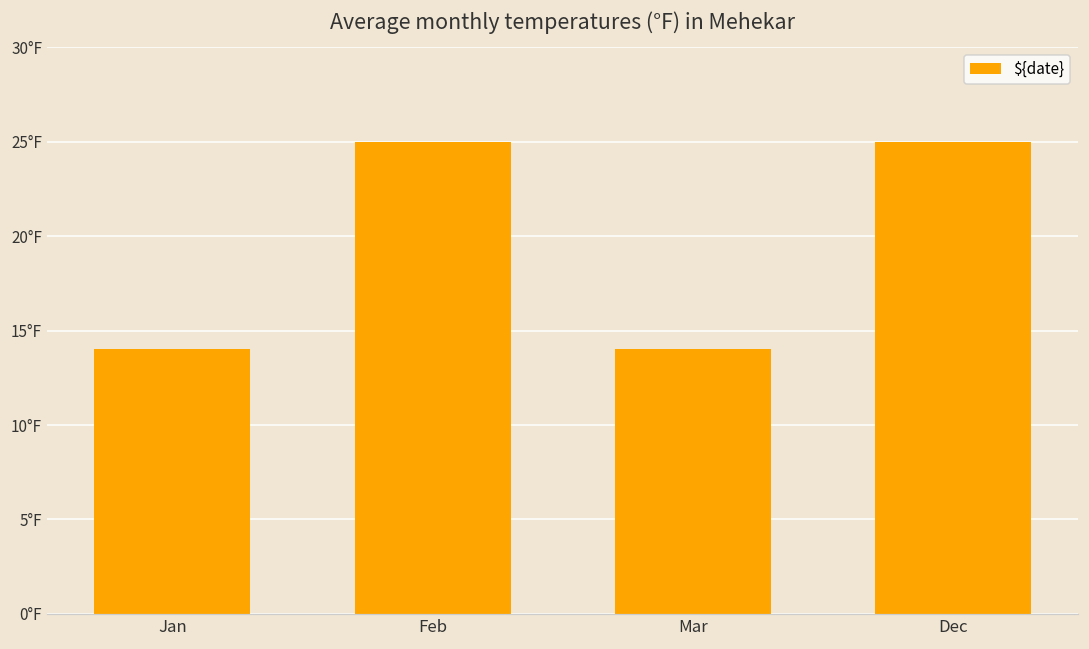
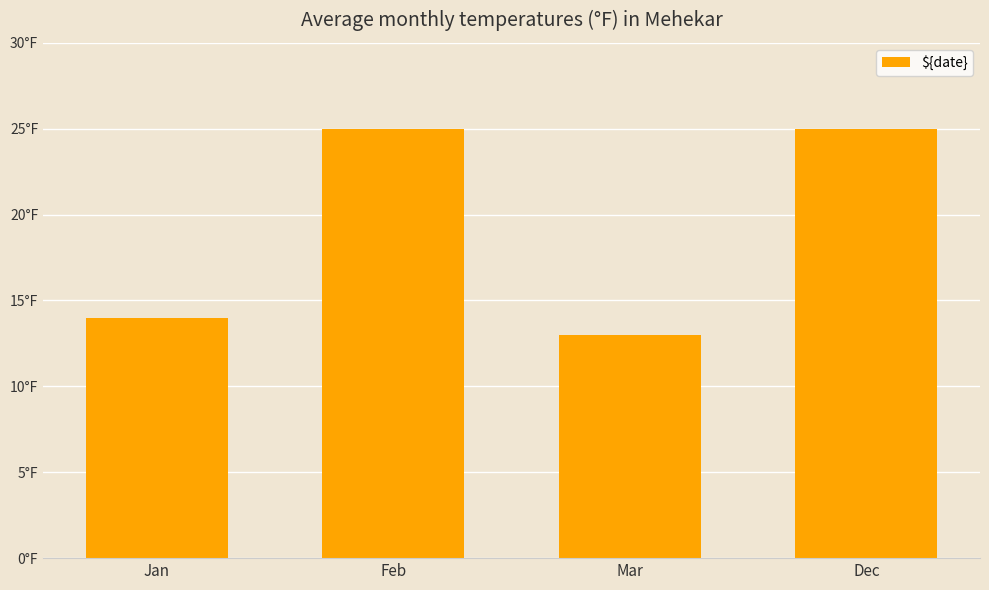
  {
    "Jan": "14°F",
    "Feb": "25°F",
-   "Mar": "14°F",
+   "Mar": "13°F",
    "Dec": "25°F"
  }
